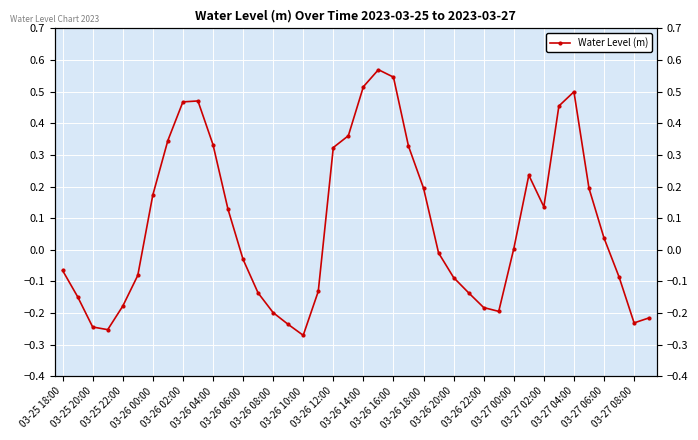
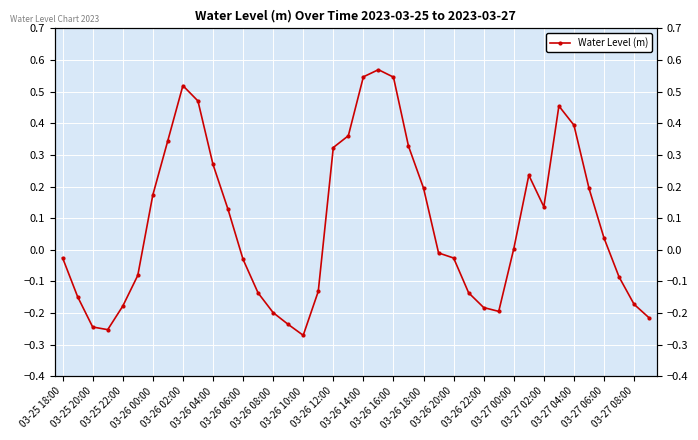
  {
-   "03-25 18:00": -0.07,
+   "03-25 18:00": -0.03,
    "03-25 20:00": -0.24,
    "03-25 22:00": -0.18,
    "03-26 00:00": 0.17,
-   "03-26 02:00": 0.47,
-   "03-26 04:00": 0.33,
+   "03-26 02:00": 0.52,
+   "03-26 04:00": 0.27,
    "03-26 06:00": -0.03,
    "03-26 08:00": -0.20,
    "03-26 10:00": -0.27,
    "03-26 12:00": 0.32,
-   "03-26 14:00": 0.52,
+   "03-26 14:00": 0.55,
    "03-26 16:00": 0.55,
    "03-26 18:00": 0.19,
-   "03-26 20:00": -0.09,
+   "03-26 20:00": -0.03,
    "03-26 22:00": -0.18,
    "03-27 00:00": 0.00,
    "03-27 02:00": 0.14,
-   "03-27 04:00": 0.50,
+   "03-27 04:00": 0.39,
    "03-27 06:00": 0.04,
-   "03-27 08:00": -0.23
+   "03-27 08:00": -0.17
  }
